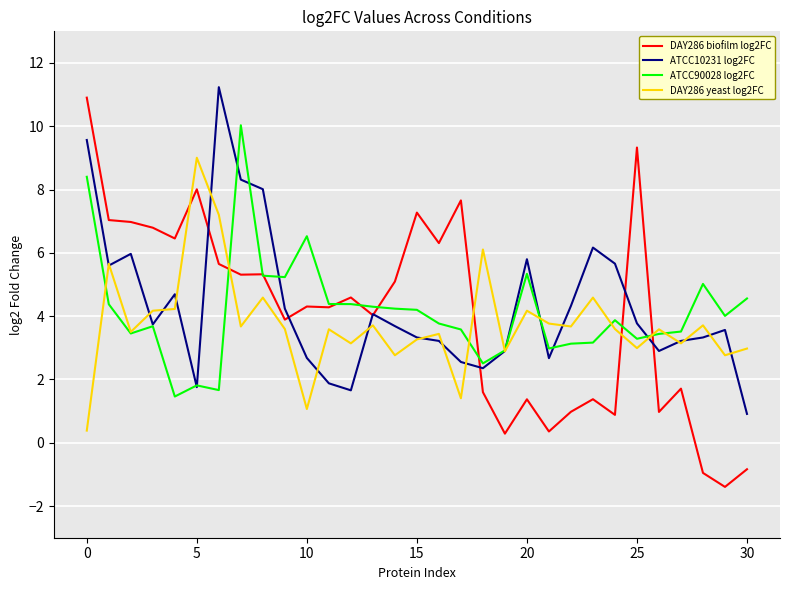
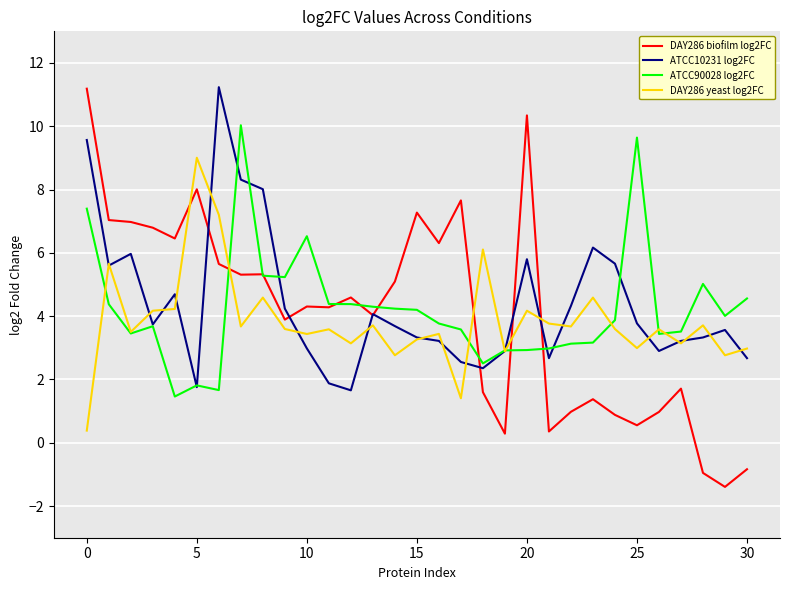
  {
    "DAY286 biofilm log2FC": {
-     "0": 10.9,
+     "0": 11.2,
      "5": 8.0,
      "10": 4.3,
      "15": 7.3,
-     "20": 1.4,
-     "25": 9.3,
+     "20": 10.3,
+     "25": 0.6,
      "30": -0.8
    },
    "ATCC10231 log2FC": {
      "0": 9.6,
-     "10": 2.7,
+     "10": 3.0,
      "20": 5.8,
      "25": 3.8,
-     "30": 0.9
+     "30": 2.7
    },
    "ATCC90028 log2FC": {
-     "0": 8.4,
+     "0": 7.4,
      "10": 6.5,
      "15": 4.2,
-     "20": 5.3,
-     "25": 3.3,
+     "20": 2.9,
+     "25": 9.6,
      "30": 4.6
    },
    "DAY286 yeast log2FC": {
      "0": 0.4,
      "5": 9.0,
-     "10": 1.1,
+     "10": 3.4,
      "20": 4.2,
      "25": 3.0,
      "30": 3.0
    }
  }
